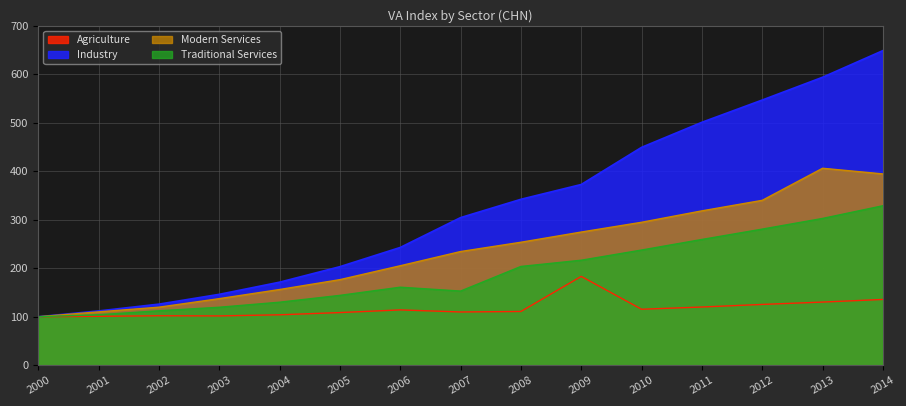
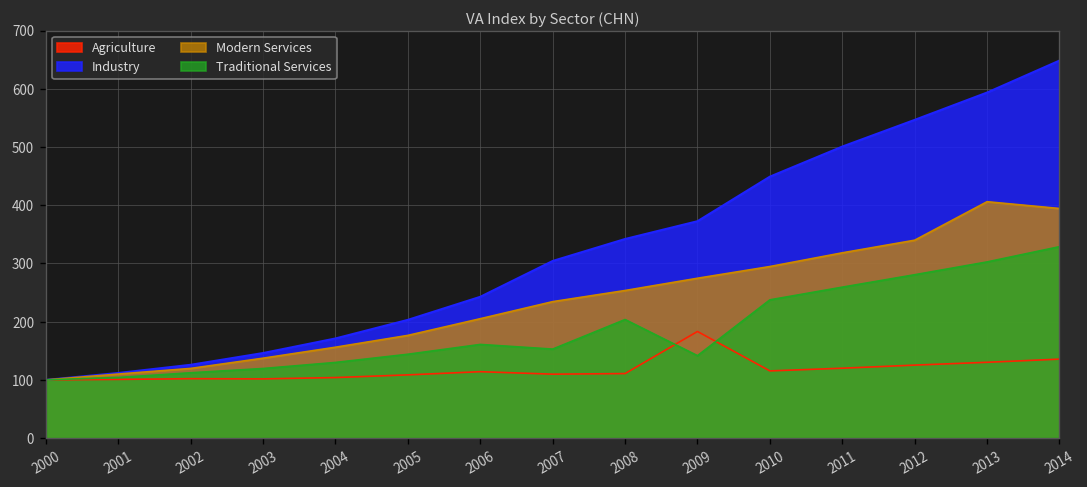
  {
    "Agriculture": {
      "2002": 100,
      "2003": 100,
      "2004": 100,
      "2005": 110,
      "2006": 110,
      "2007": 110,
      "2008": 110,
      "2009": 180,
      "2010": 120,
      "2011": 120,
      "2012": 130,
      "2013": 130,
      "2014": 140
    },
    "Industry": {
      "2002": 130,
      "2003": 150,
      "2004": 170,
      "2005": 200,
      "2006": 240,
      "2007": 300,
      "2008": 340,
      "2009": 370,
      "2010": 450,
      "2011": 500,
      "2012": 550,
      "2013": 590,
      "2014": 650
    },
    "Modern Services": {
      "2002": 120,
      "2003": 140,
      "2004": 160,
      "2005": 180,
      "2006": 210,
      "2007": 230,
      "2008": 250,
      "2009": 270,
      "2010": 290,
      "2011": 320,
      "2012": 340,
      "2013": 410,
      "2014": 390
    },
    "Traditional Services": {
      "2002": 110,
      "2003": 120,
      "2004": 130,
      "2005": 140,
      "2006": 160,
      "2007": 150,
      "2008": 200,
-     "2009": 220,
+     "2009": 140,
      "2010": 240,
      "2011": 260,
      "2012": 280,
      "2013": 300,
      "2014": 330
    }
  }
